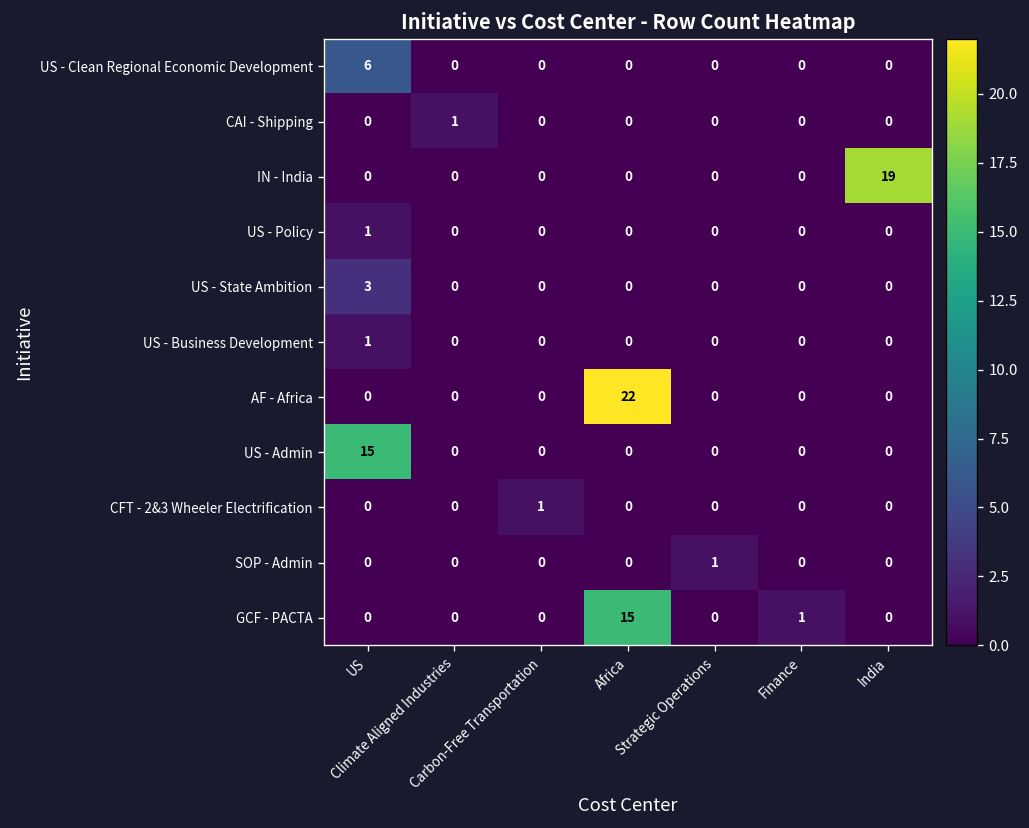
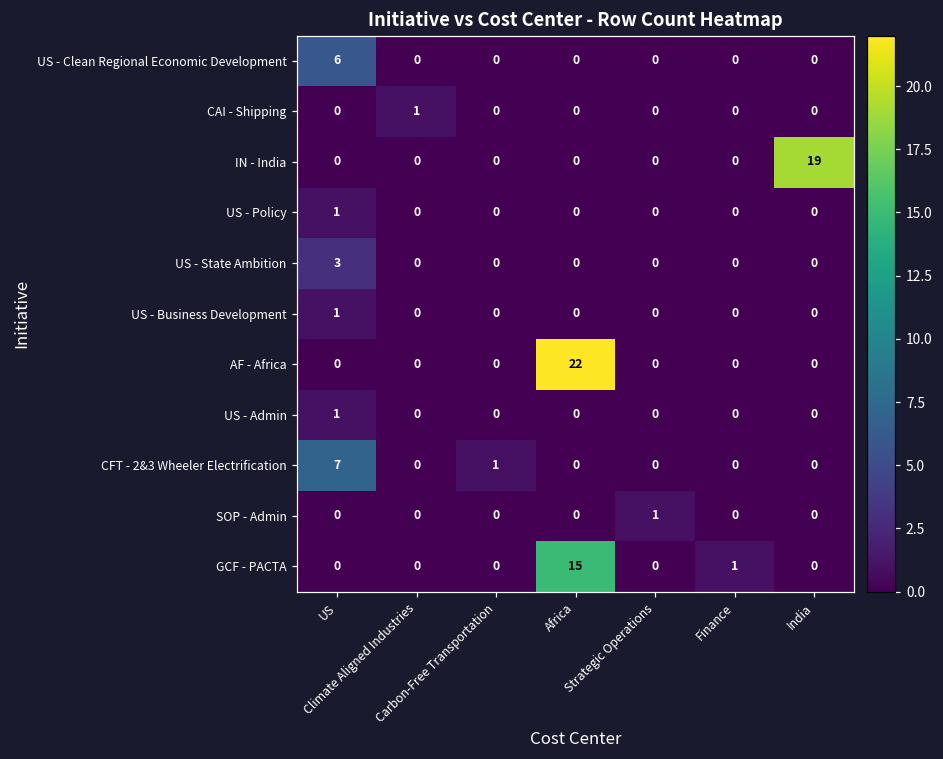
  {
    "US - Clean Regional Economic Development": {
      "US": 6,
      "Climate Aligned Industries": 0,
      "Carbon-Free Transportation": 0,
      "Africa": 0,
      "Strategic Operations": 0,
      "Finance": 0,
      "India": 0
    },
    "CAI - Shipping": {
      "US": 0,
      "Climate Aligned Industries": 1,
      "Carbon-Free Transportation": 0,
      "Africa": 0,
      "Strategic Operations": 0,
      "Finance": 0,
      "India": 0
    },
    "IN - India": {
      "US": 0,
      "Climate Aligned Industries": 0,
      "Carbon-Free Transportation": 0,
      "Africa": 0,
      "Strategic Operations": 0,
      "Finance": 0,
      "India": 19
    },
    "US - Policy": {
      "US": 1,
      "Climate Aligned Industries": 0,
      "Carbon-Free Transportation": 0,
      "Africa": 0,
      "Strategic Operations": 0,
      "Finance": 0,
      "India": 0
    },
    "US - State Ambition": {
      "US": 3,
      "Climate Aligned Industries": 0,
      "Carbon-Free Transportation": 0,
      "Africa": 0,
      "Strategic Operations": 0,
      "Finance": 0,
      "India": 0
    },
    "US - Business Development": {
      "US": 1,
      "Climate Aligned Industries": 0,
      "Carbon-Free Transportation": 0,
      "Africa": 0,
      "Strategic Operations": 0,
      "Finance": 0,
      "India": 0
    },
    "AF - Africa": {
      "US": 0,
      "Climate Aligned Industries": 0,
      "Carbon-Free Transportation": 0,
      "Africa": 22,
      "Strategic Operations": 0,
      "Finance": 0,
      "India": 0
    },
    "US - Admin": {
-     "US": 15,
+     "US": 1,
      "Climate Aligned Industries": 0,
      "Carbon-Free Transportation": 0,
      "Africa": 0,
      "Strategic Operations": 0,
      "Finance": 0,
      "India": 0
    },
    "CFT - 2&3 Wheeler Electrification": {
-     "US": 0,
+     "US": 7,
      "Climate Aligned Industries": 0,
      "Carbon-Free Transportation": 1,
      "Africa": 0,
      "Strategic Operations": 0,
      "Finance": 0,
      "India": 0
    },
    "SOP - Admin": {
      "US": 0,
      "Climate Aligned Industries": 0,
      "Carbon-Free Transportation": 0,
      "Africa": 0,
      "Strategic Operations": 1,
      "Finance": 0,
      "India": 0
    },
    "GCF - PACTA": {
      "US": 0,
      "Climate Aligned Industries": 0,
      "Carbon-Free Transportation": 0,
      "Africa": 15,
      "Strategic Operations": 0,
      "Finance": 1,
      "India": 0
    }
  }
